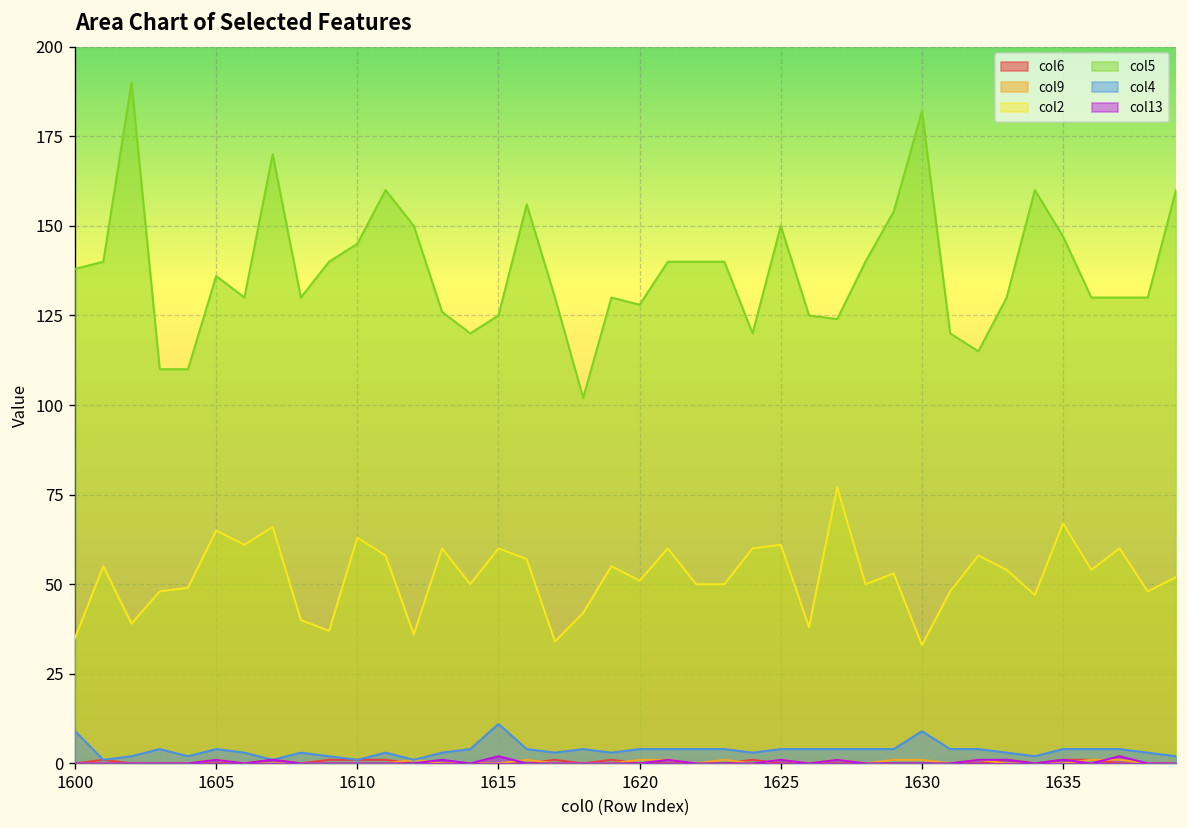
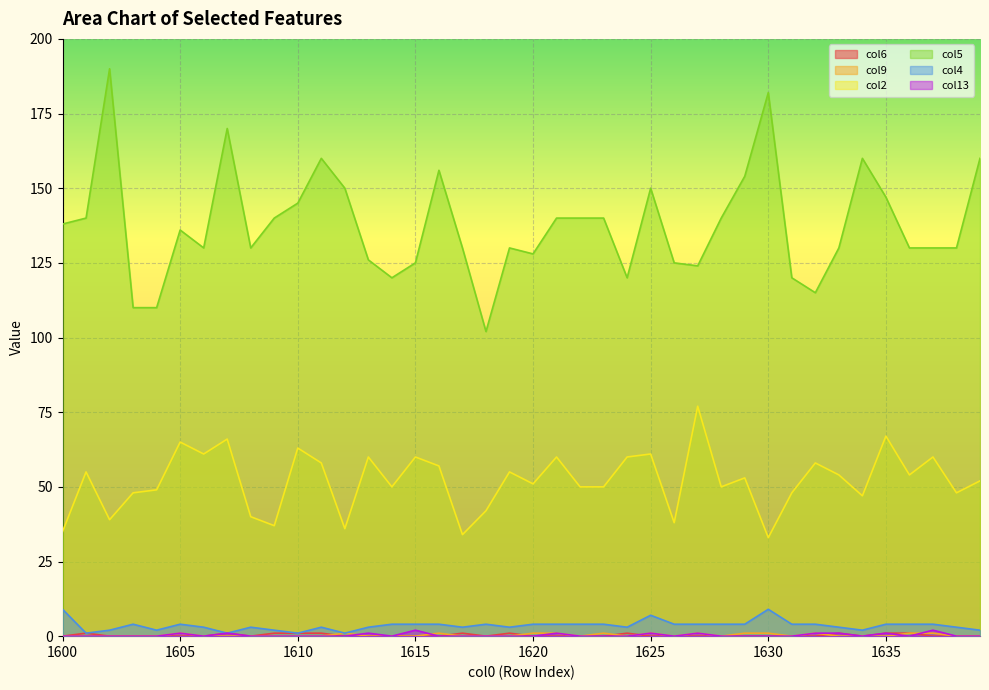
  {
    "col6": {
      "1605": 0,
      "1625": 0
    },
    "col5": {
      "1600": 138,
      "1605": 136,
      "1610": 145,
      "1615": 125,
      "1620": 128,
      "1625": 150,
      "1630": 182,
      "1635": 147
    },
    "col4": {
      "1600": 9,
      "1605": 4,
-     "1615": 11,
+     "1615": 4,
      "1620": 4,
-     "1625": 4,
+     "1625": 7,
      "1630": 9,
      "1635": 4
    },
    "col13": {
      "1615": 2
    }
  }
